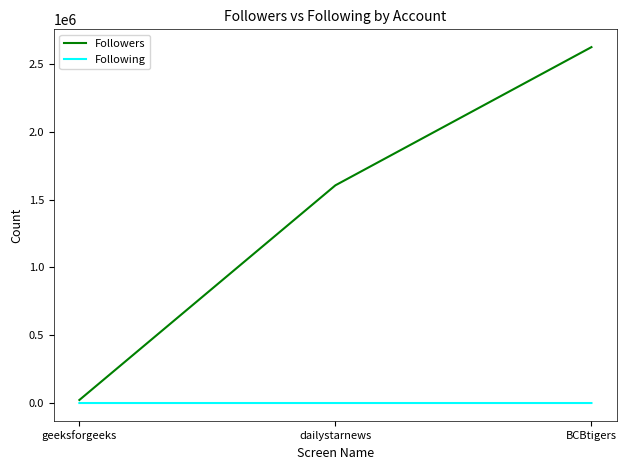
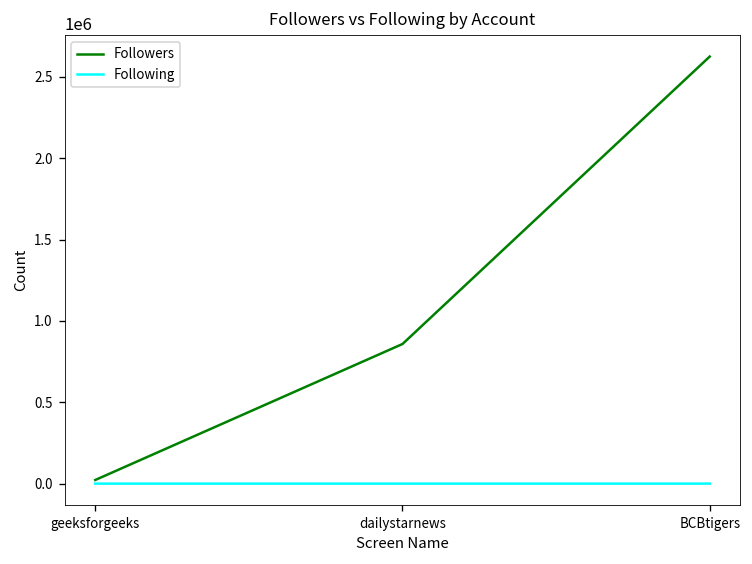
  {
    "Followers": {
      "geeksforgeeks": 20000,
-     "dailystarnews": 1610000,
+     "dailystarnews": 860000,
      "BCBtigers": 2620000
    },
    "Following": {
      "geeksforgeeks": 0,
      "dailystarnews": 0,
      "BCBtigers": 0
    }
  }
